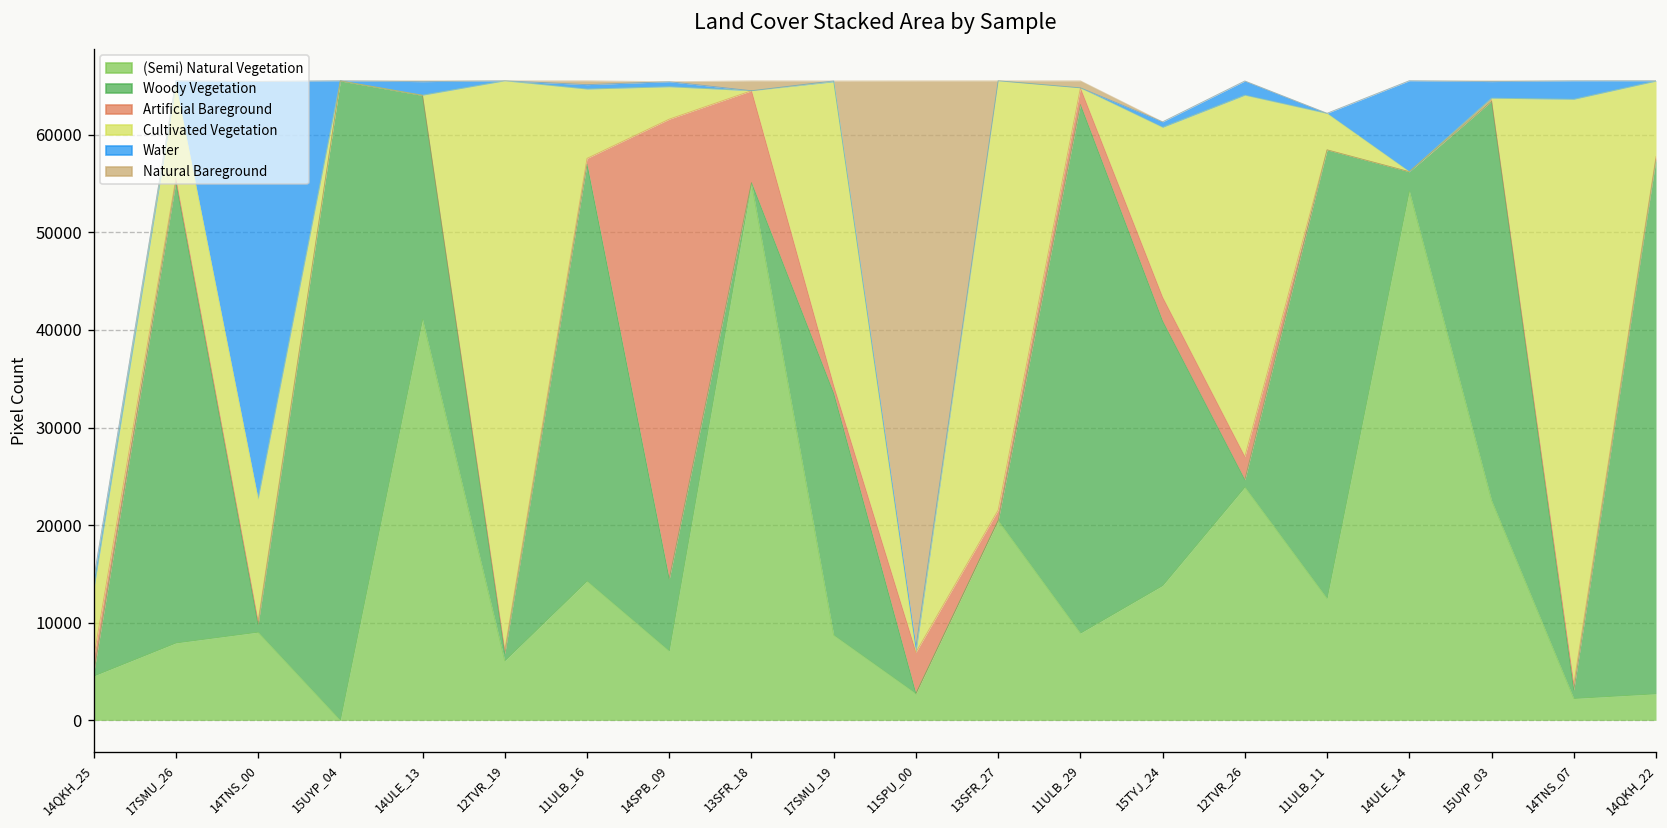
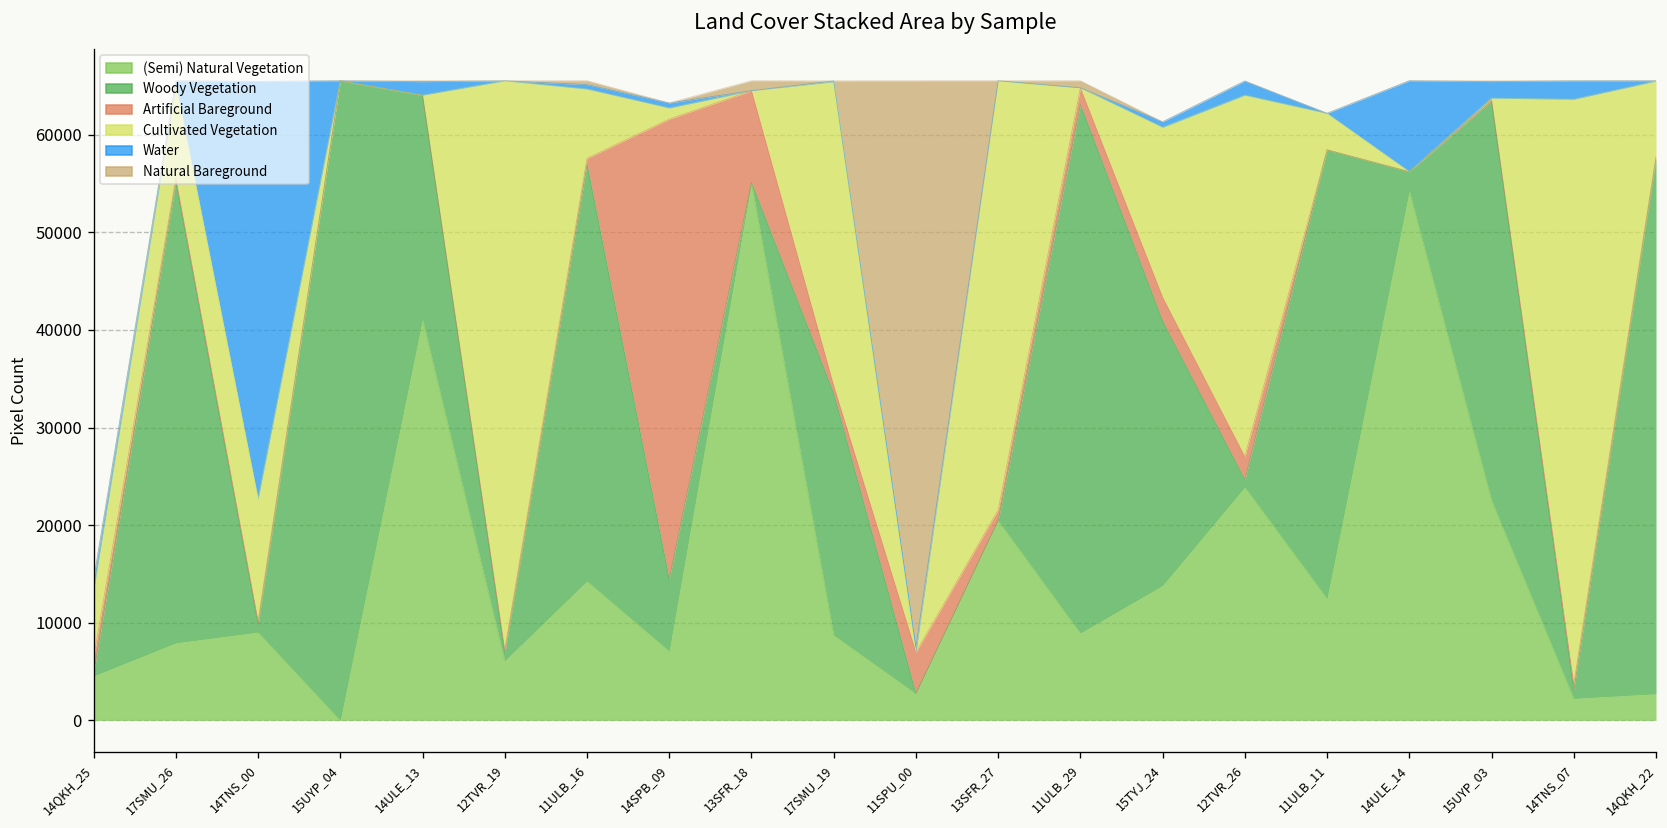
  {
    "Cultivated Vegetation": {
      "14QKH_25": 7000,
      "14TNS_00": 13000,
      "11ULB_16": 7000,
-     "14SPB_09": 3000,
+     "14SPB_09": 1000,
      "15TYJ_24": 17000,
      "12TVR_26": 37000,
      "14TNS_07": 60000
    },
    "Water": {
      "11ULB_16": 0,
      "11SPU_00": 1000
    }
  }
